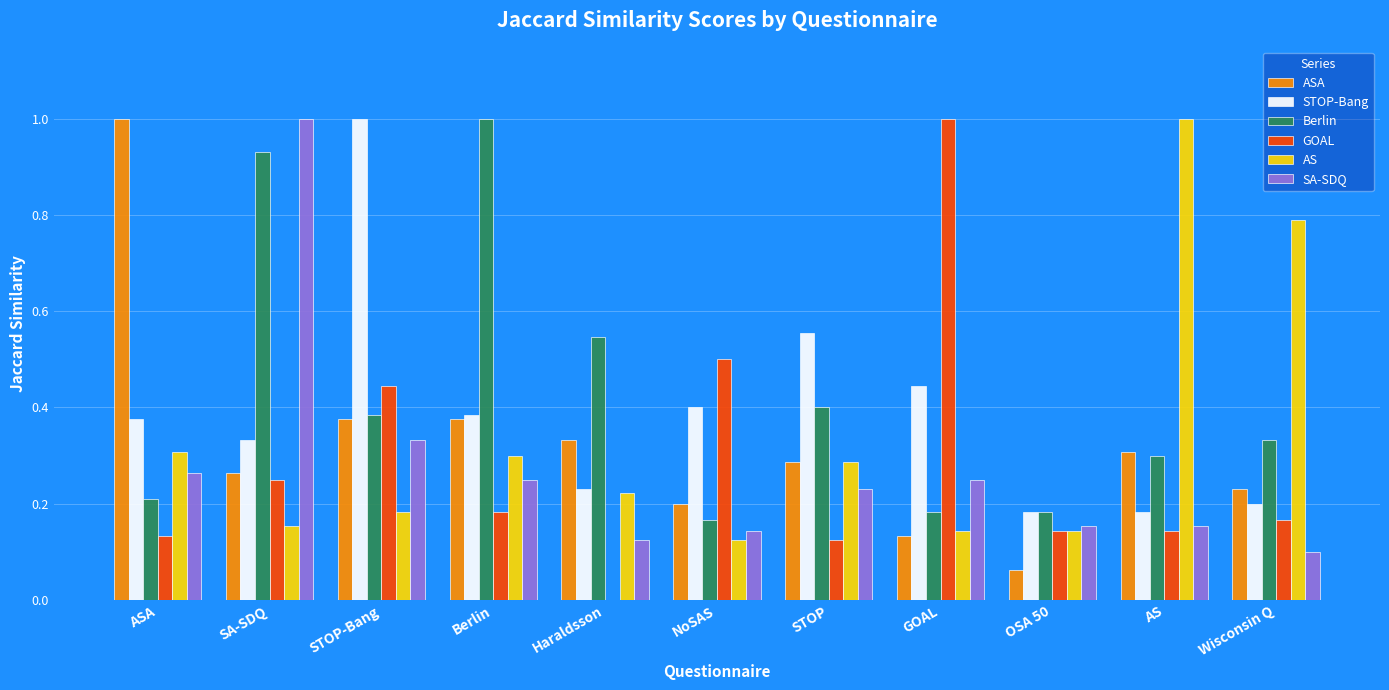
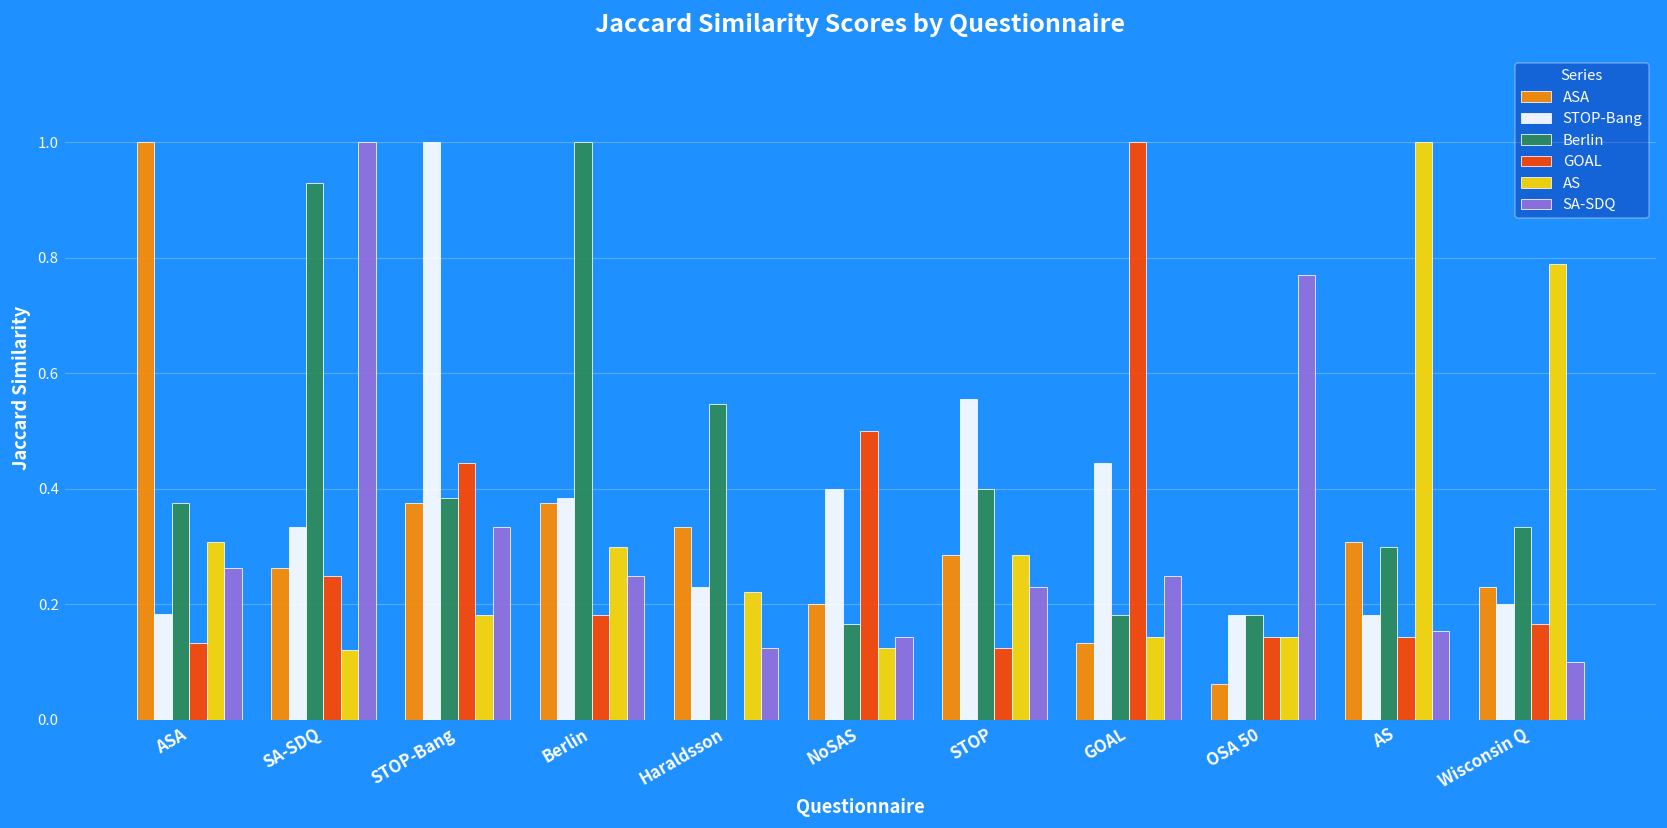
  {
    "ASA": {
      "ASA": 1.00,
      "SA-SDQ": 0.26,
      "STOP-Bang": 0.38,
      "Berlin": 0.38,
      "Haraldsson": 0.33,
      "NoSAS": 0.20,
      "STOP": 0.29,
      "GOAL": 0.13,
      "OSA 50": 0.06,
      "AS": 0.31,
      "Wisconsin Q": 0.23
    },
    "STOP-Bang": {
-     "ASA": 0.38,
+     "ASA": 0.18,
      "SA-SDQ": 0.33,
      "STOP-Bang": 1.00,
      "Berlin": 0.38,
      "Haraldsson": 0.23,
      "NoSAS": 0.40,
      "STOP": 0.56,
      "GOAL": 0.44,
      "OSA 50": 0.18,
      "AS": 0.18,
      "Wisconsin Q": 0.20
    },
    "Berlin": {
-     "ASA": 0.21,
+     "ASA": 0.38,
      "SA-SDQ": 0.93,
      "STOP-Bang": 0.38,
      "Berlin": 1.00,
      "Haraldsson": 0.55,
      "NoSAS": 0.17,
      "STOP": 0.40,
      "GOAL": 0.18,
      "OSA 50": 0.18,
      "AS": 0.30,
      "Wisconsin Q": 0.33
    },
    "GOAL": {
      "ASA": 0.13,
      "SA-SDQ": 0.25,
      "STOP-Bang": 0.44,
      "Berlin": 0.18,
      "Haraldsson": 0.00,
      "NoSAS": 0.50,
      "STOP": 0.13,
      "GOAL": 1.00,
      "OSA 50": 0.14,
      "AS": 0.14,
      "Wisconsin Q": 0.17
    },
    "AS": {
      "ASA": 0.31,
-     "SA-SDQ": 0.15,
+     "SA-SDQ": 0.12,
      "STOP-Bang": 0.18,
      "Berlin": 0.30,
      "Haraldsson": 0.22,
      "NoSAS": 0.13,
      "STOP": 0.29,
      "GOAL": 0.14,
      "OSA 50": 0.14,
      "AS": 1.00,
      "Wisconsin Q": 0.79
    },
    "SA-SDQ": {
      "ASA": 0.26,
      "SA-SDQ": 1.00,
      "STOP-Bang": 0.33,
      "Berlin": 0.25,
      "Haraldsson": 0.13,
      "NoSAS": 0.14,
      "STOP": 0.23,
      "GOAL": 0.25,
-     "OSA 50": 0.15,
+     "OSA 50": 0.77,
      "AS": 0.15,
      "Wisconsin Q": 0.10
    }
  }
